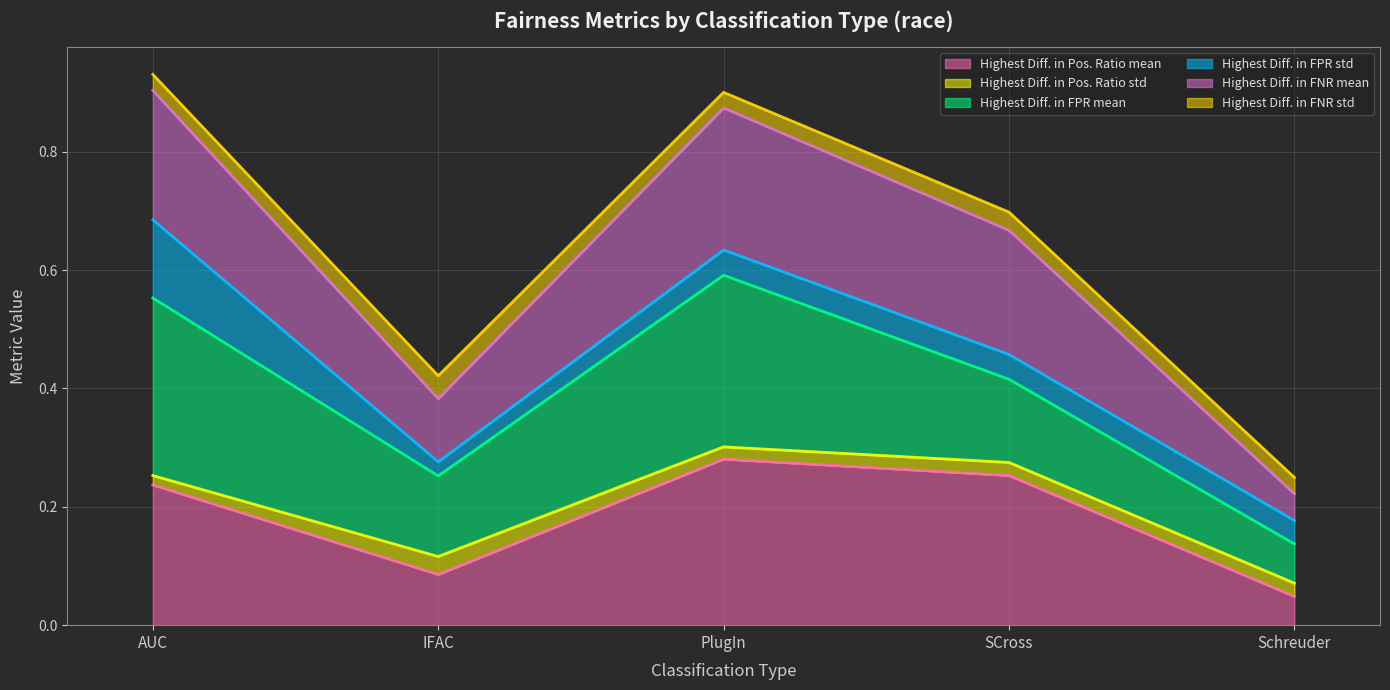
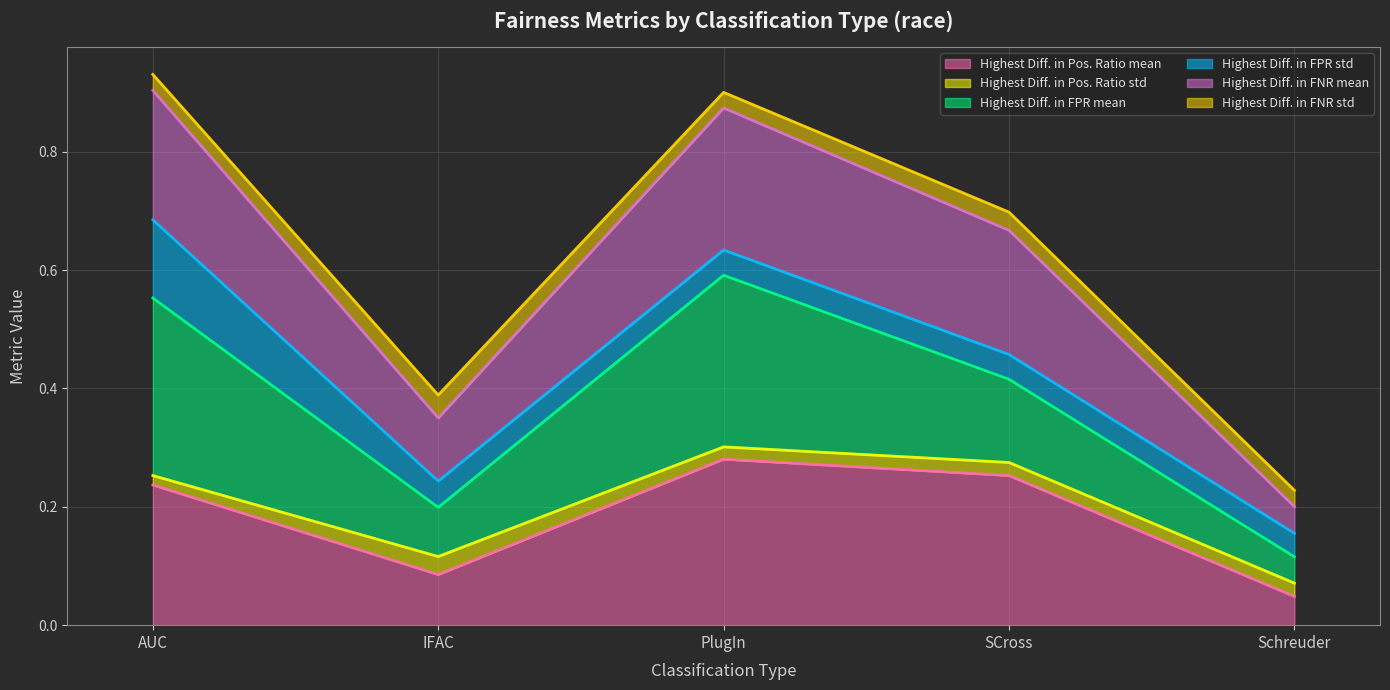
  {
    "Highest Diff. in FPR mean": {
      "AUC": 0.30,
-     "IFAC": 0.14,
+     "IFAC": 0.08,
      "PlugIn": 0.29,
      "SCross": 0.14,
-     "Schreuder": 0.07
+     "Schreuder": 0.04
    },
    "Highest Diff. in FPR std": {
      "AUC": 0.13,
-     "IFAC": 0.02,
+     "IFAC": 0.04,
      "PlugIn": 0.04,
      "SCross": 0.04,
      "Schreuder": 0.04
    }
  }
